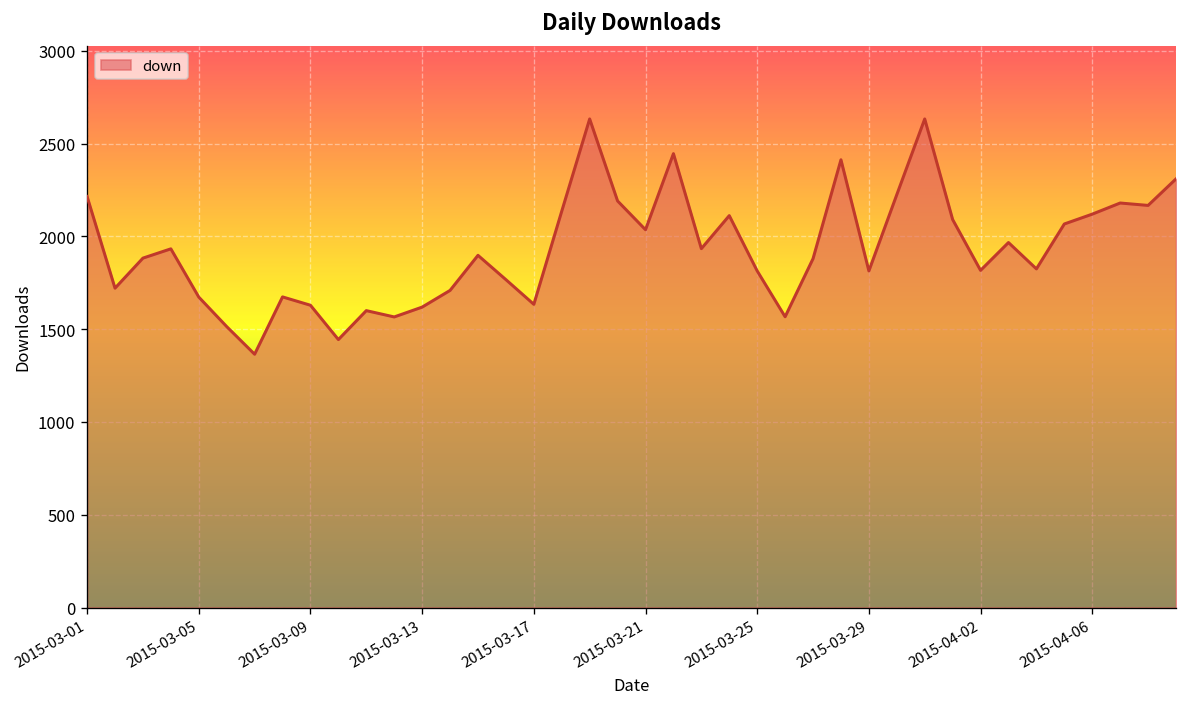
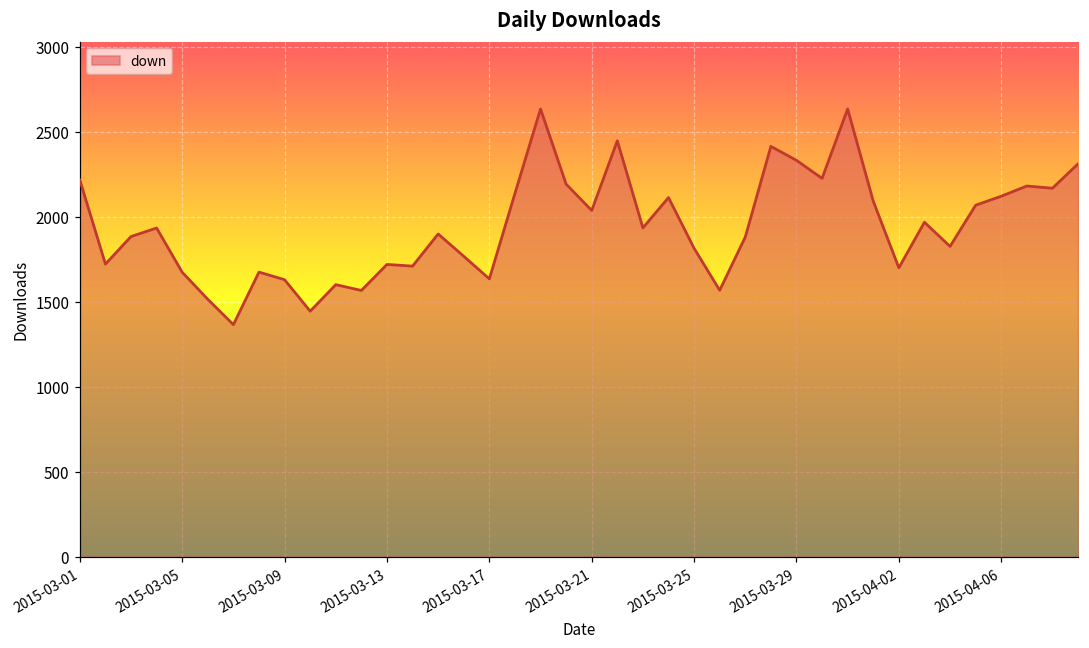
  {
    "2015-03-01": 2220,
    "2015-03-05": 1670,
    "2015-03-09": 1630,
-   "2015-03-13": 1620,
+   "2015-03-13": 1720,
    "2015-03-17": 1630,
    "2015-03-21": 2040,
    "2015-03-25": 1810,
-   "2015-03-29": 1810,
-   "2015-04-02": 1820,
+   "2015-03-29": 2330,
+   "2015-04-02": 1700,
    "2015-04-06": 2120
  }
